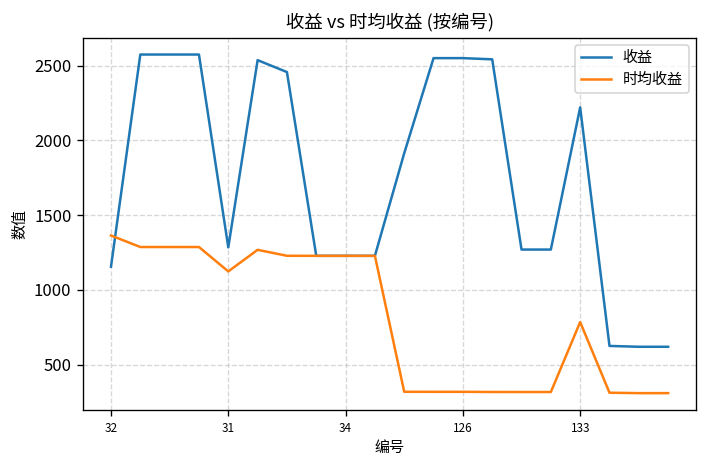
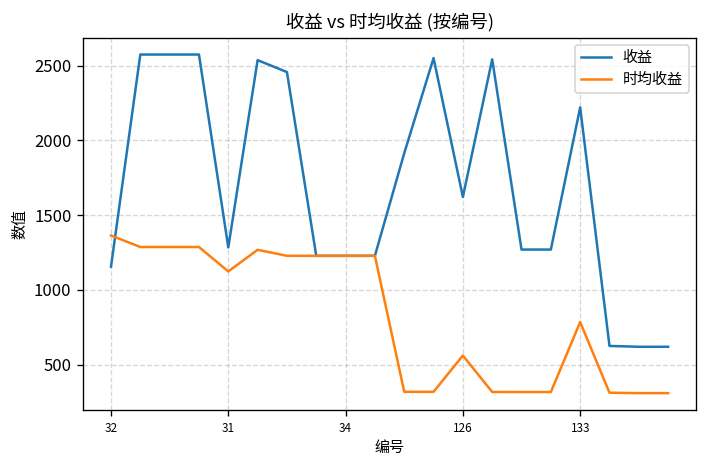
  {
    "收益": {
      "32": 1160,
      "31": 1280,
-     "126": 2550,
+     "126": 1620,
      "133": 2220
    },
    "时均收益": {
      "32": 1360,
      "31": 1120,
-     "126": 320,
+     "126": 560,
      "133": 790
    }
  }
